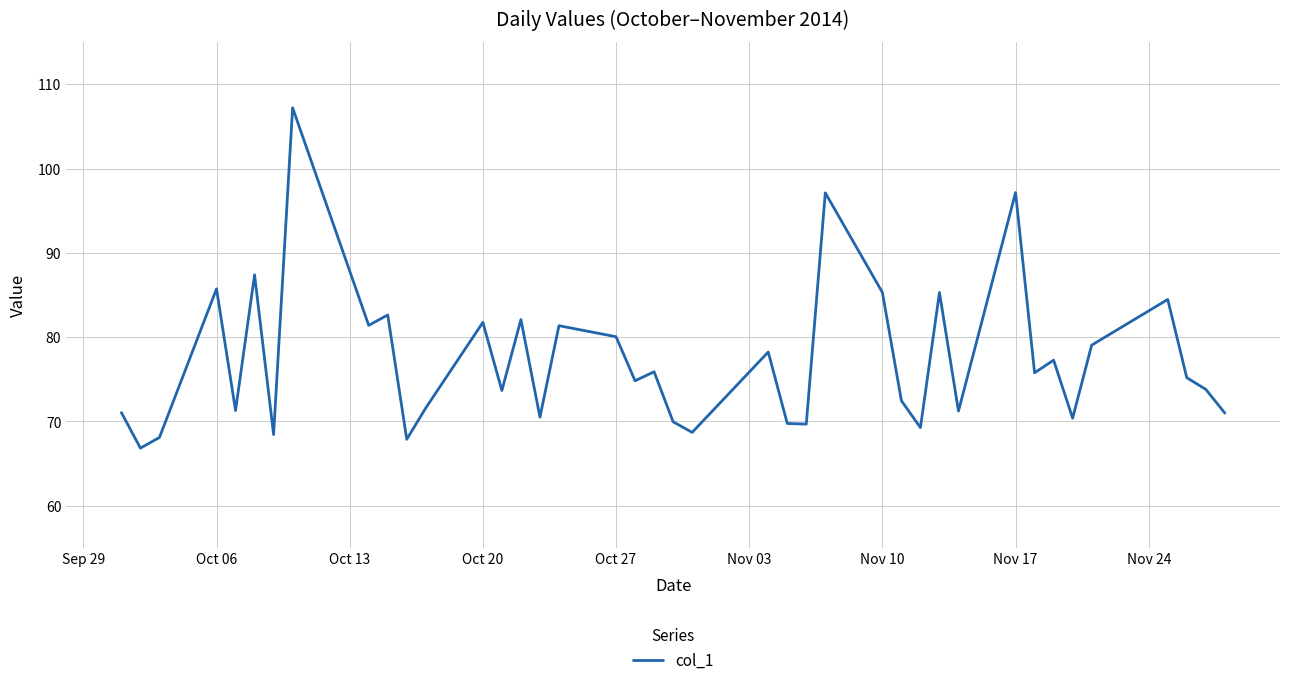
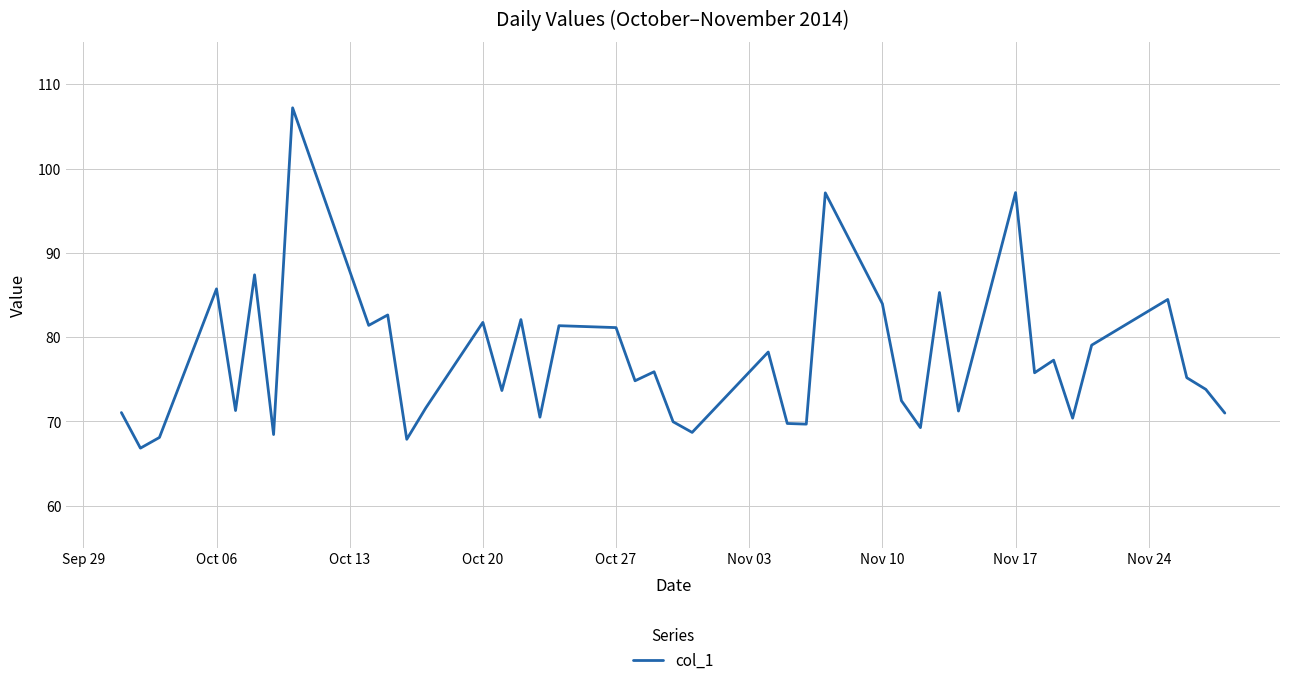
  {
    "Oct 06": 86,
    "Oct 20": 82,
-   "Oct 27": 80,
-   "Nov 10": 85,
+   "Oct 27": 81,
+   "Nov 10": 84,
    "Nov 17": 97
  }
